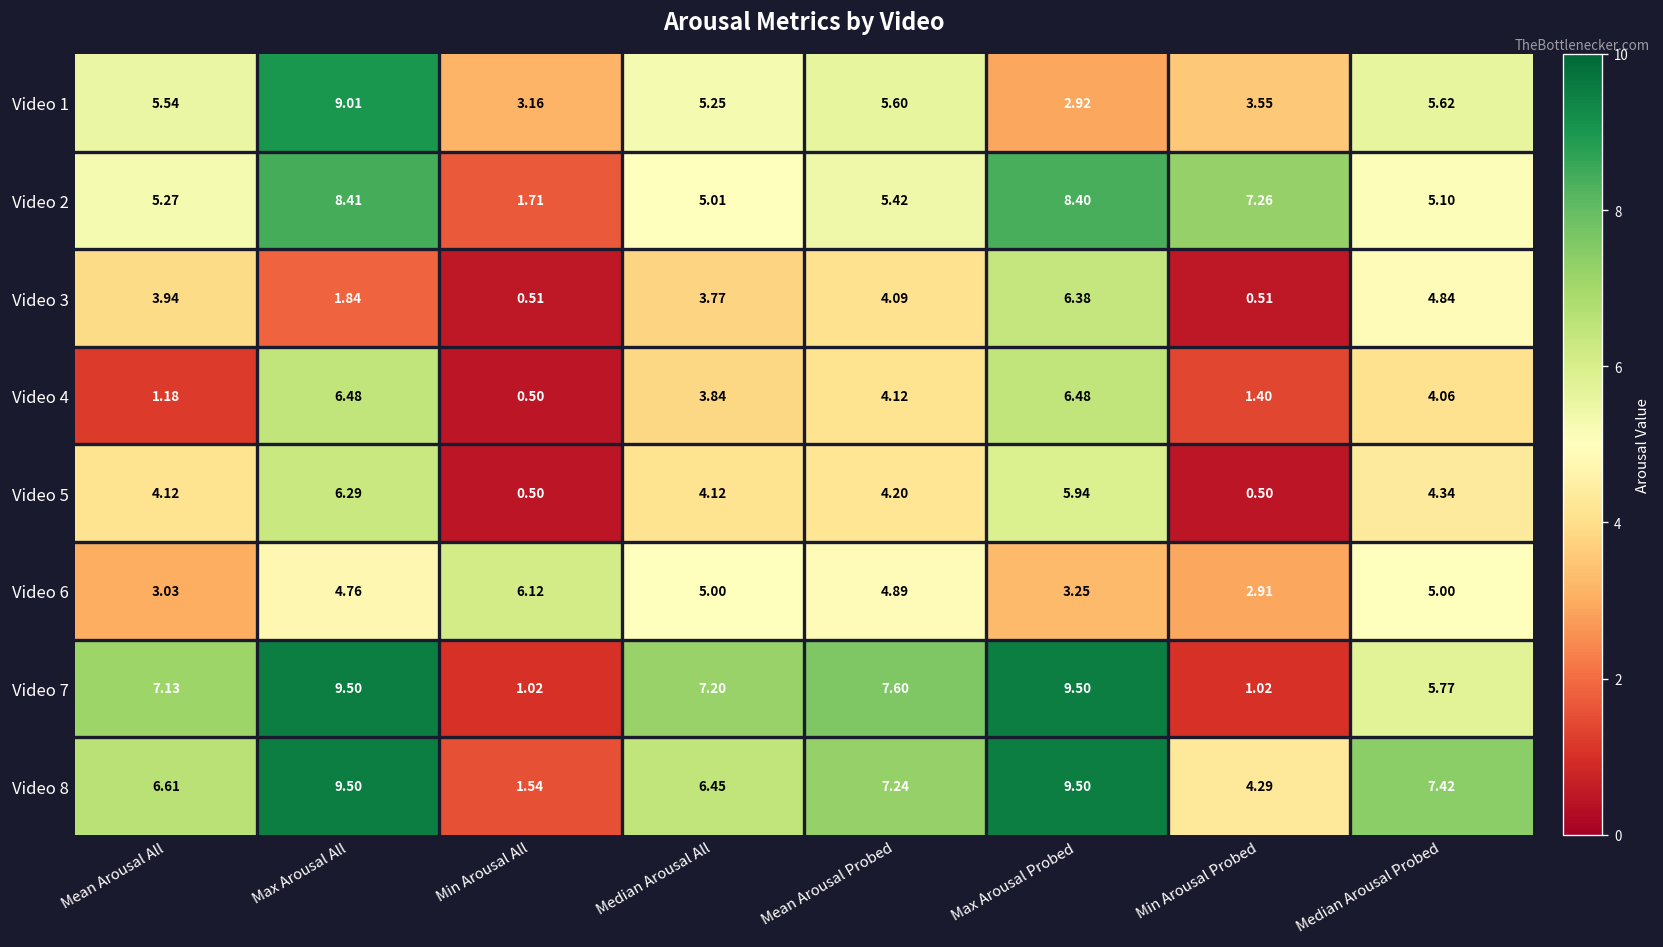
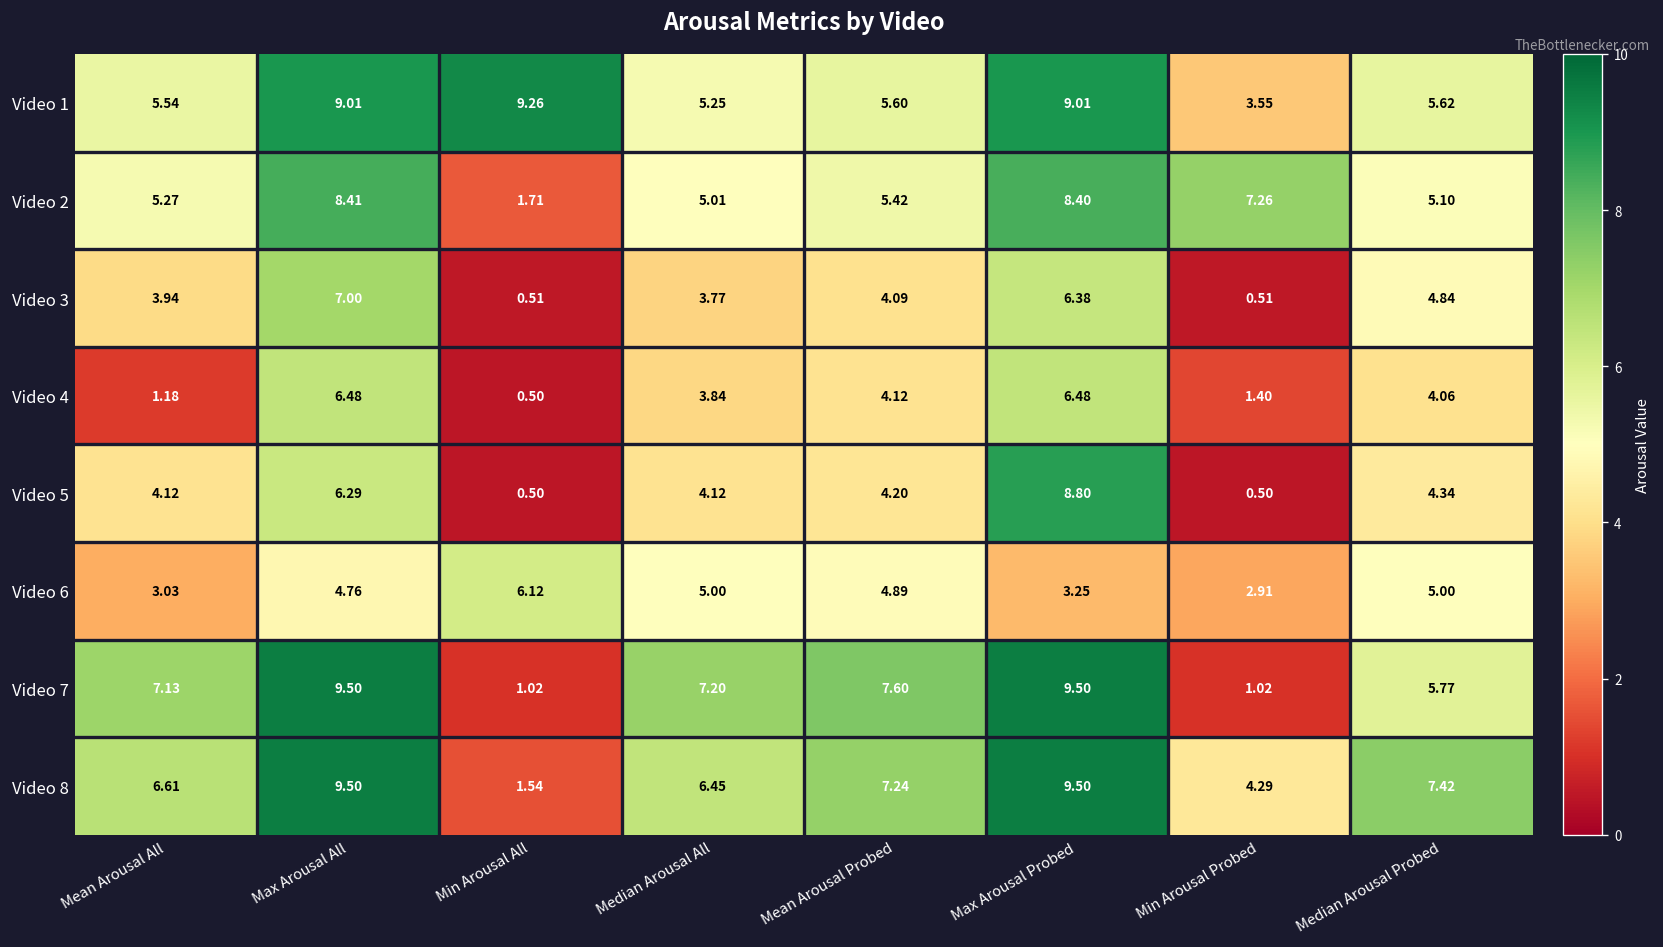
  {
    "Video 1": {
      "Mean Arousal All": 5.54,
      "Max Arousal All": 9.01,
-     "Min Arousal All": 3.16,
+     "Min Arousal All": 9.26,
      "Median Arousal All": 5.25,
      "Mean Arousal Probed": 5.60,
-     "Max Arousal Probed": 2.92,
+     "Max Arousal Probed": 9.01,
      "Min Arousal Probed": 3.55,
      "Median Arousal Probed": 5.62
    },
    "Video 2": {
      "Mean Arousal All": 5.27,
      "Max Arousal All": 8.41,
      "Min Arousal All": 1.71,
      "Median Arousal All": 5.01,
      "Mean Arousal Probed": 5.42,
      "Max Arousal Probed": 8.40,
      "Min Arousal Probed": 7.26,
      "Median Arousal Probed": 5.10
    },
    "Video 3": {
      "Mean Arousal All": 3.94,
-     "Max Arousal All": 1.84,
+     "Max Arousal All": 7.00,
      "Min Arousal All": 0.51,
      "Median Arousal All": 3.77,
      "Mean Arousal Probed": 4.09,
      "Max Arousal Probed": 6.38,
      "Min Arousal Probed": 0.51,
      "Median Arousal Probed": 4.84
    },
    "Video 4": {
      "Mean Arousal All": 1.18,
      "Max Arousal All": 6.48,
      "Min Arousal All": 0.50,
      "Median Arousal All": 3.84,
      "Mean Arousal Probed": 4.12,
      "Max Arousal Probed": 6.48,
      "Min Arousal Probed": 1.40,
      "Median Arousal Probed": 4.06
    },
    "Video 5": {
      "Mean Arousal All": 4.12,
      "Max Arousal All": 6.29,
      "Min Arousal All": 0.50,
      "Median Arousal All": 4.12,
      "Mean Arousal Probed": 4.20,
-     "Max Arousal Probed": 5.94,
+     "Max Arousal Probed": 8.80,
      "Min Arousal Probed": 0.50,
      "Median Arousal Probed": 4.34
    },
    "Video 6": {
      "Mean Arousal All": 3.03,
      "Max Arousal All": 4.76,
      "Min Arousal All": 6.12,
      "Median Arousal All": 5.00,
      "Mean Arousal Probed": 4.89,
      "Max Arousal Probed": 3.25,
      "Min Arousal Probed": 2.91,
      "Median Arousal Probed": 5.00
    },
    "Video 7": {
      "Mean Arousal All": 7.13,
      "Max Arousal All": 9.50,
      "Min Arousal All": 1.02,
      "Median Arousal All": 7.20,
      "Mean Arousal Probed": 7.60,
      "Max Arousal Probed": 9.50,
      "Min Arousal Probed": 1.02,
      "Median Arousal Probed": 5.77
    },
    "Video 8": {
      "Mean Arousal All": 6.61,
      "Max Arousal All": 9.50,
      "Min Arousal All": 1.54,
      "Median Arousal All": 6.45,
      "Mean Arousal Probed": 7.24,
      "Max Arousal Probed": 9.50,
      "Min Arousal Probed": 4.29,
      "Median Arousal Probed": 7.42
    }
  }
